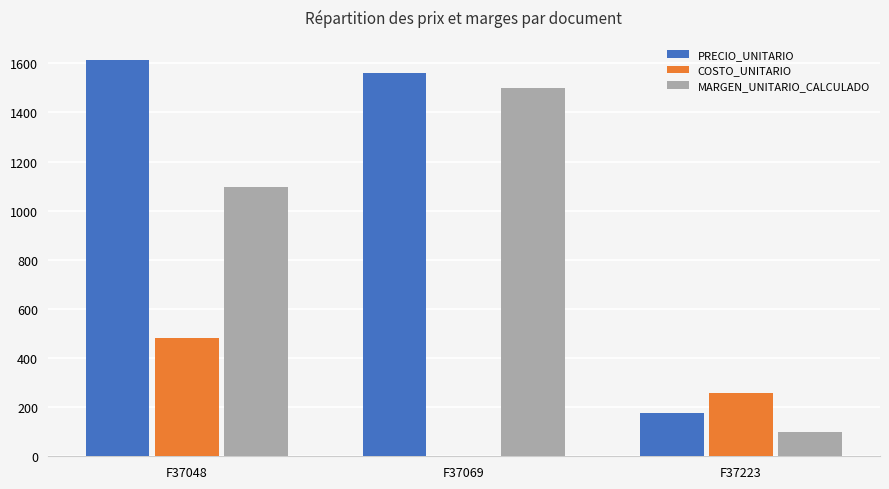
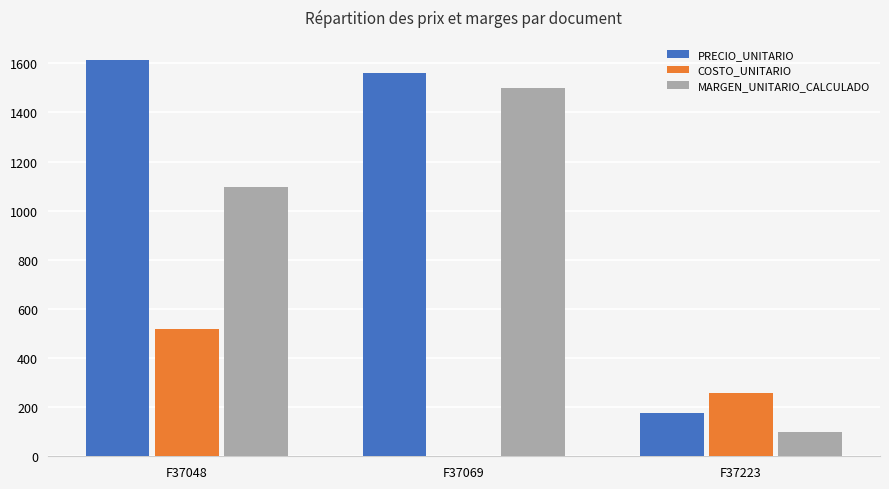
  {
    "PRECIO_UNITARIO": {
      "F37048": 1620,
      "F37069": 1560,
      "F37223": 180
    },
    "COSTO_UNITARIO": {
-     "F37048": 480,
+     "F37048": 520,
      "F37223": 260
    },
    "MARGEN_UNITARIO_CALCULADO": {
      "F37048": 1100,
      "F37069": 1500,
      "F37223": 100
    }
  }
